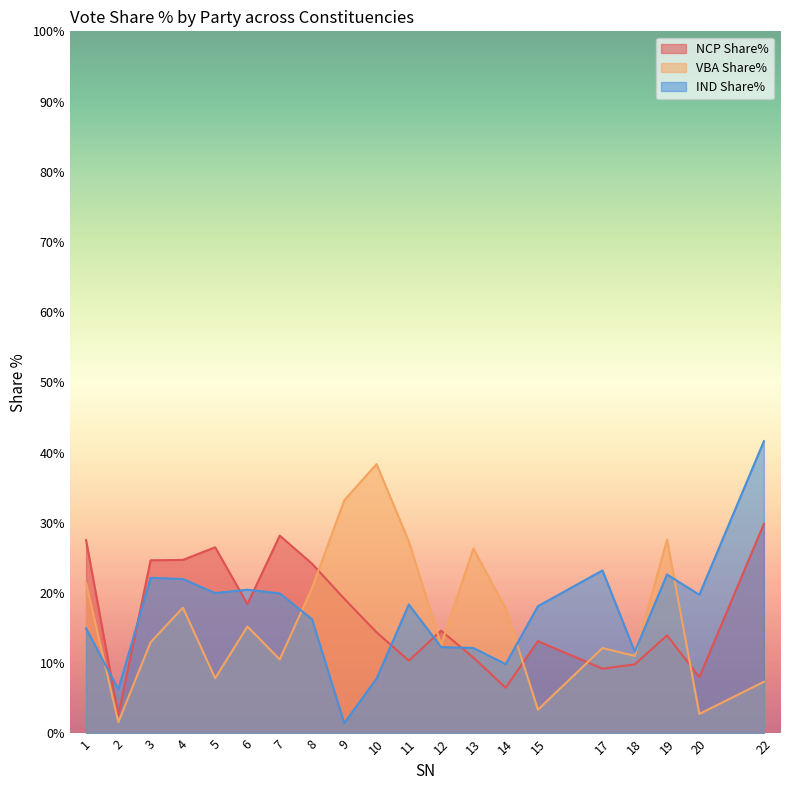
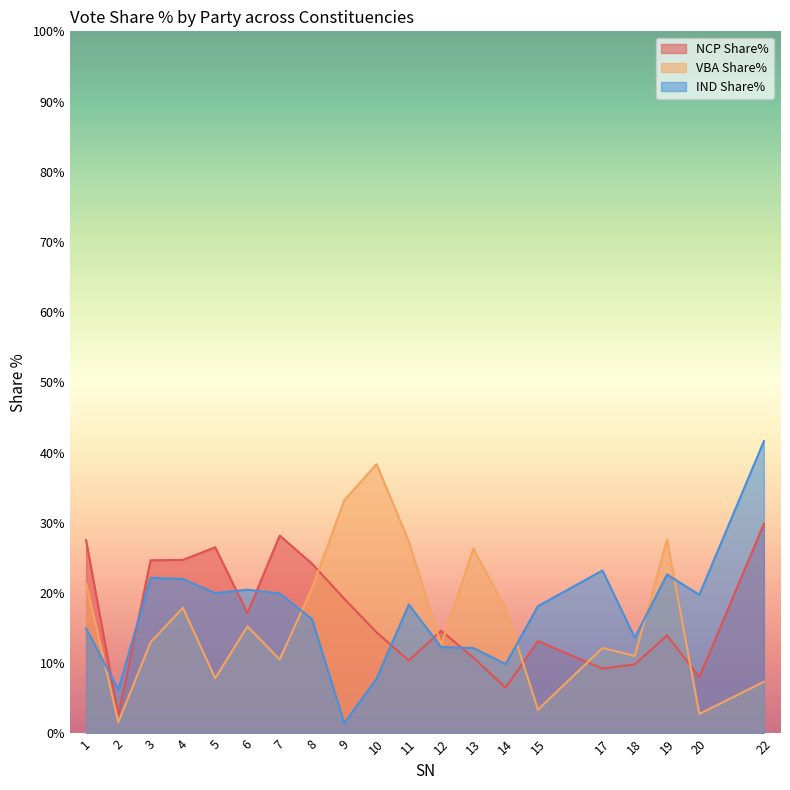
  {
    "NCP Share%": {
      "1": "28%",
      "2": "3%",
      "3": "25%",
      "4": "25%",
      "5": "27%",
-     "6": "18%",
+     "6": "17%",
      "7": "28%",
      "8": "24%",
      "9": "19%",
      "10": "14%",
      "11": "10%",
      "12": "15%",
      "13": "11%",
      "14": "7%",
      "15": "13%",
      "17": "9%",
      "18": "10%",
      "19": "14%",
      "20": "8%",
      "22": "30%"
    },
    "VBA Share%": {
      "1": "21%",
      "2": "2%",
      "3": "13%",
      "4": "18%",
      "5": "8%",
      "6": "15%",
      "7": "11%",
      "8": "21%",
      "9": "33%",
      "10": "38%",
      "11": "27%",
      "13": "26%",
      "14": "18%",
      "15": "3%",
      "17": "12%",
      "18": "11%",
      "19": "28%",
      "20": "3%",
      "22": "7%"
    },
    "IND Share%": {
      "1": "15%",
      "2": "6%",
      "3": "22%",
      "4": "22%",
      "5": "20%",
      "6": "20%",
      "7": "20%",
      "8": "16%",
      "9": "1%",
      "10": "8%",
      "11": "18%",
      "13": "12%",
      "14": "10%",
      "15": "18%",
      "17": "23%",
-     "18": "12%",
+     "18": "14%",
      "19": "23%",
      "20": "20%",
      "22": "42%"
    }
  }
